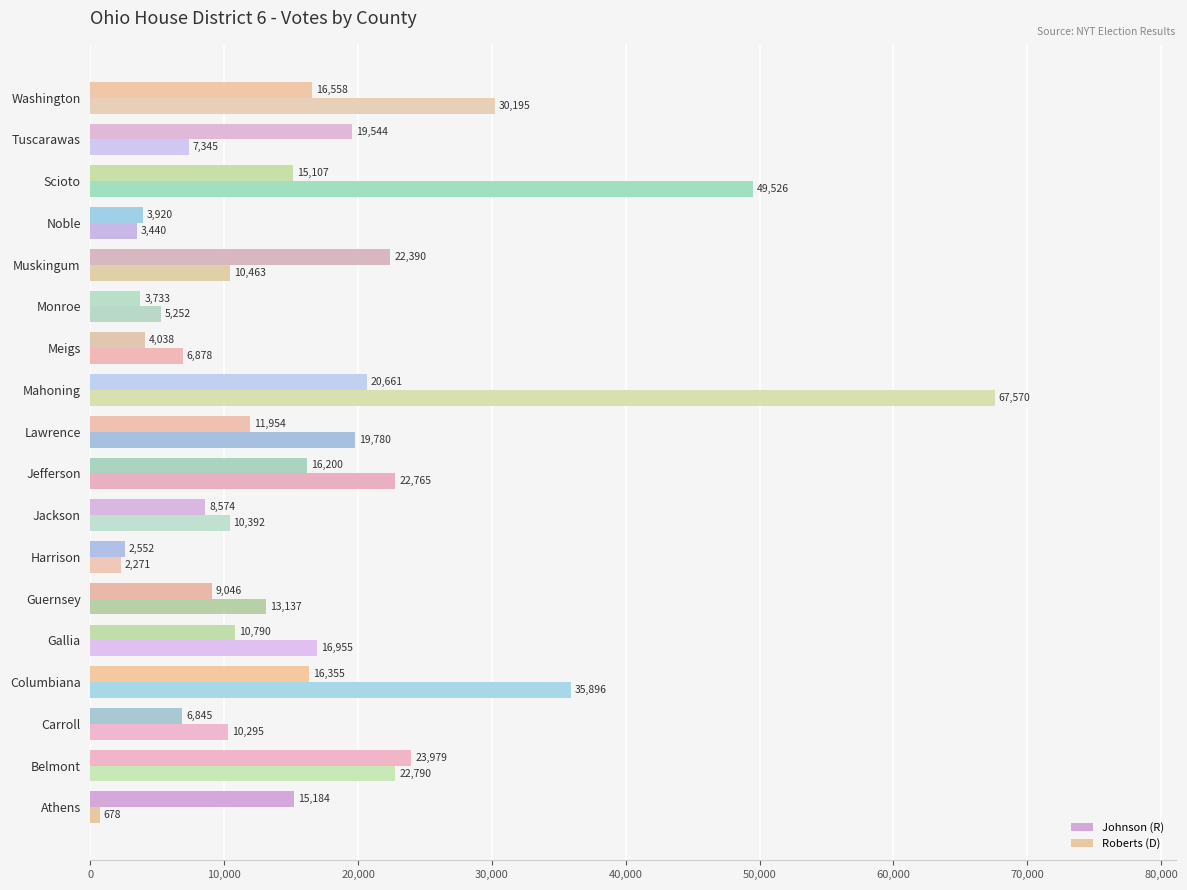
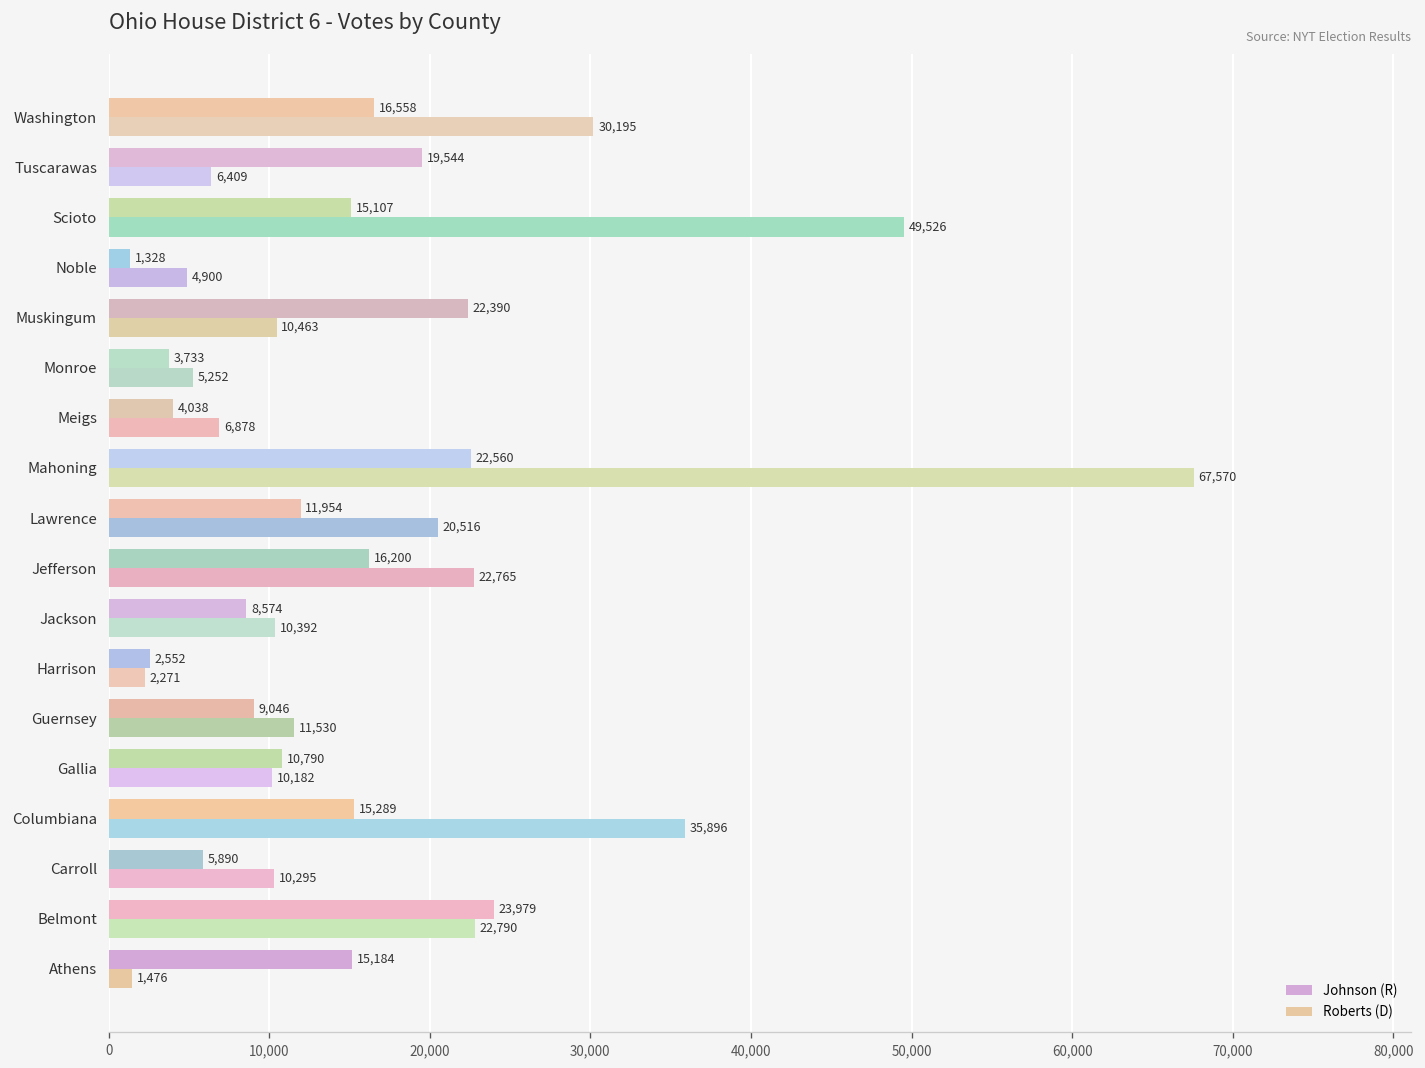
  {
    "Johnson (R)": {
      "Washington": "16,558",
      "Tuscarawas": "19,544",
      "Scioto": "15,107",
-     "Noble": "3,920",
+     "Noble": "1,328",
      "Muskingum": "22,390",
      "Monroe": "3,733",
      "Meigs": "4,038",
-     "Mahoning": "20,661",
+     "Mahoning": "22,560",
      "Lawrence": "11,954",
      "Jefferson": "16,200",
      "Jackson": "8,574",
      "Harrison": "2,552",
      "Guernsey": "9,046",
      "Gallia": "10,790",
-     "Columbiana": "16,355",
-     "Carroll": "6,845",
+     "Columbiana": "15,289",
+     "Carroll": "5,890",
      "Belmont": "23,979",
      "Athens": "15,184"
    },
    "Roberts (D)": {
      "Washington": "30,195",
-     "Tuscarawas": "7,345",
+     "Tuscarawas": "6,409",
      "Scioto": "49,526",
-     "Noble": "3,440",
+     "Noble": "4,900",
      "Muskingum": "10,463",
      "Monroe": "5,252",
      "Meigs": "6,878",
      "Mahoning": "67,570",
-     "Lawrence": "19,780",
+     "Lawrence": "20,516",
      "Jefferson": "22,765",
      "Jackson": "10,392",
      "Harrison": "2,271",
-     "Guernsey": "13,137",
-     "Gallia": "16,955",
+     "Guernsey": "11,530",
+     "Gallia": "10,182",
      "Columbiana": "35,896",
      "Carroll": "10,295",
      "Belmont": "22,790",
-     "Athens": "678"
+     "Athens": "1,476"
    }
  }
